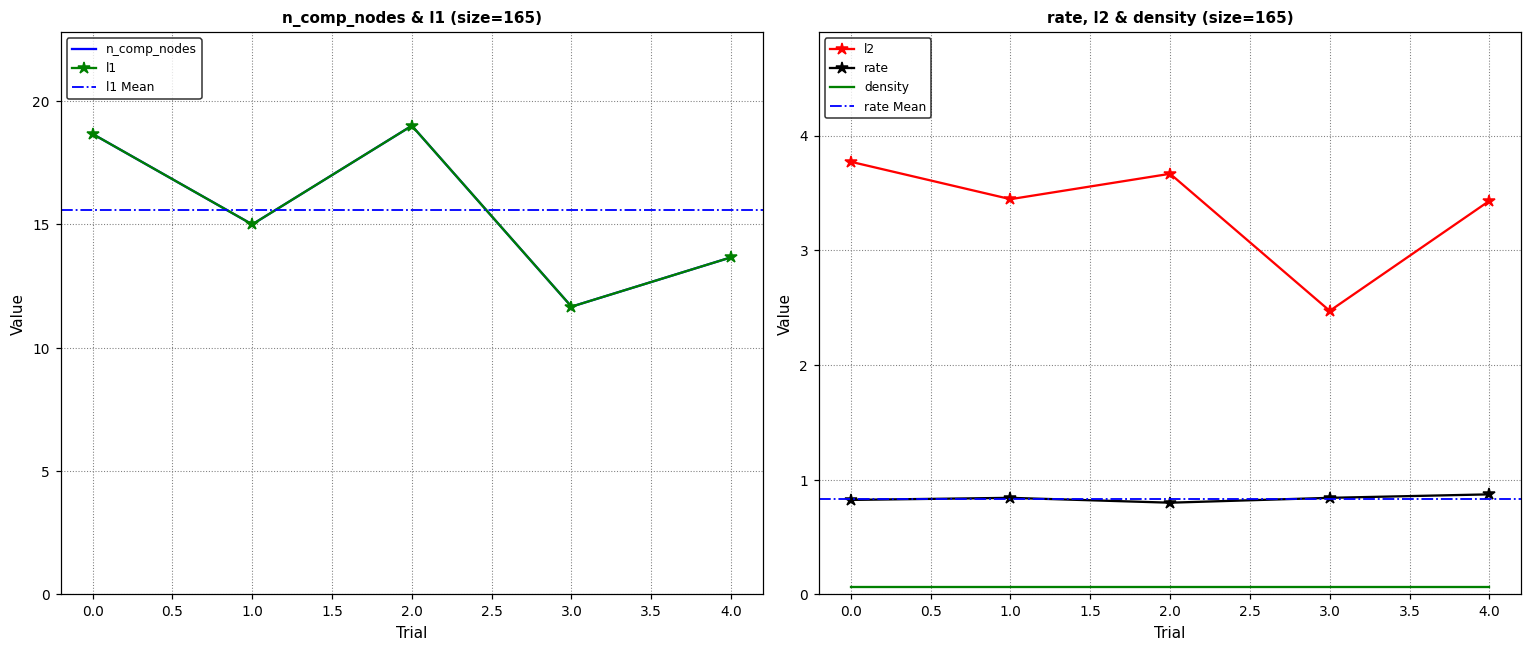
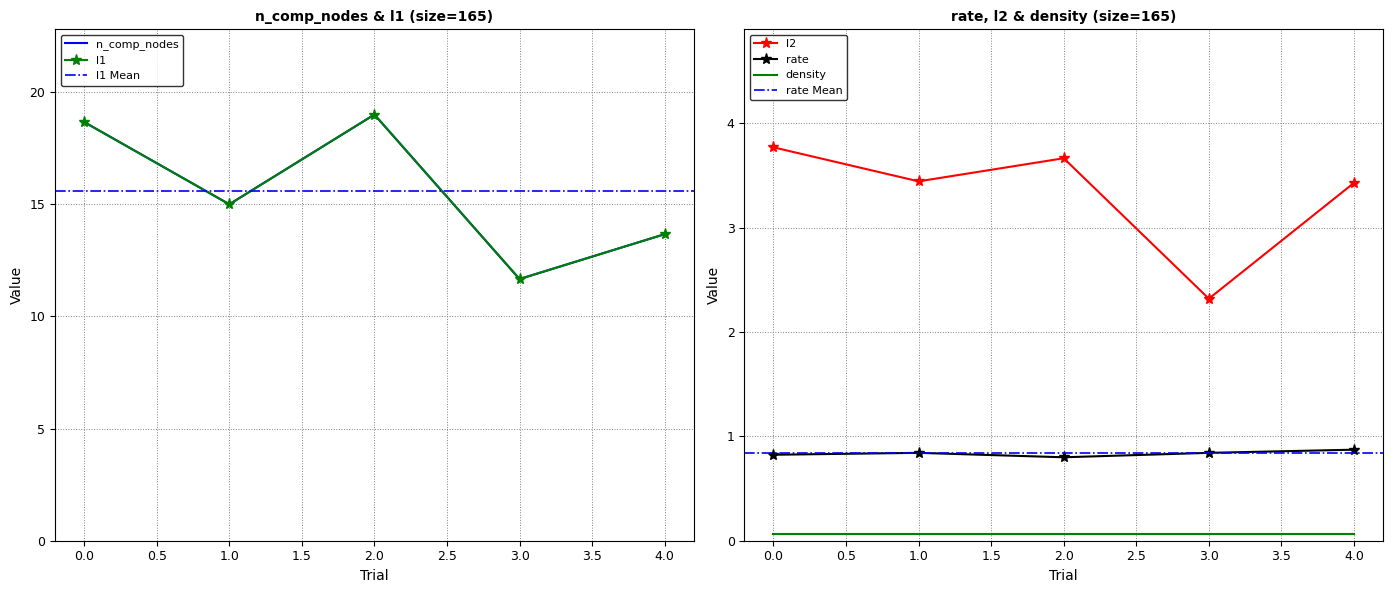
  {
    "n_comp_nodes & l1 (size=165)": {
      "0.0": 18.7,
      "1.0": 15.0,
      "2.0": 19.0,
      "3.0": 11.7,
      "4.0": 13.7
    },
    "rate, l2 & density (size=165)": {
      "l2": {
        "0.0": 3.77,
        "1.0": 3.45,
        "2.0": 3.67,
-       "3.0": 2.47,
+       "3.0": 2.32,
        "4.0": 3.43
      },
      "rate": {
        "0.0": 0.82,
        "1.0": 0.84,
        "2.0": 0.80,
        "3.0": 0.84,
        "4.0": 0.87
      },
      "density": {
        "0.0": 0.06,
        "1.0": 0.06,
        "2.0": 0.06,
        "3.0": 0.06,
        "4.0": 0.06
      }
    }
  }
